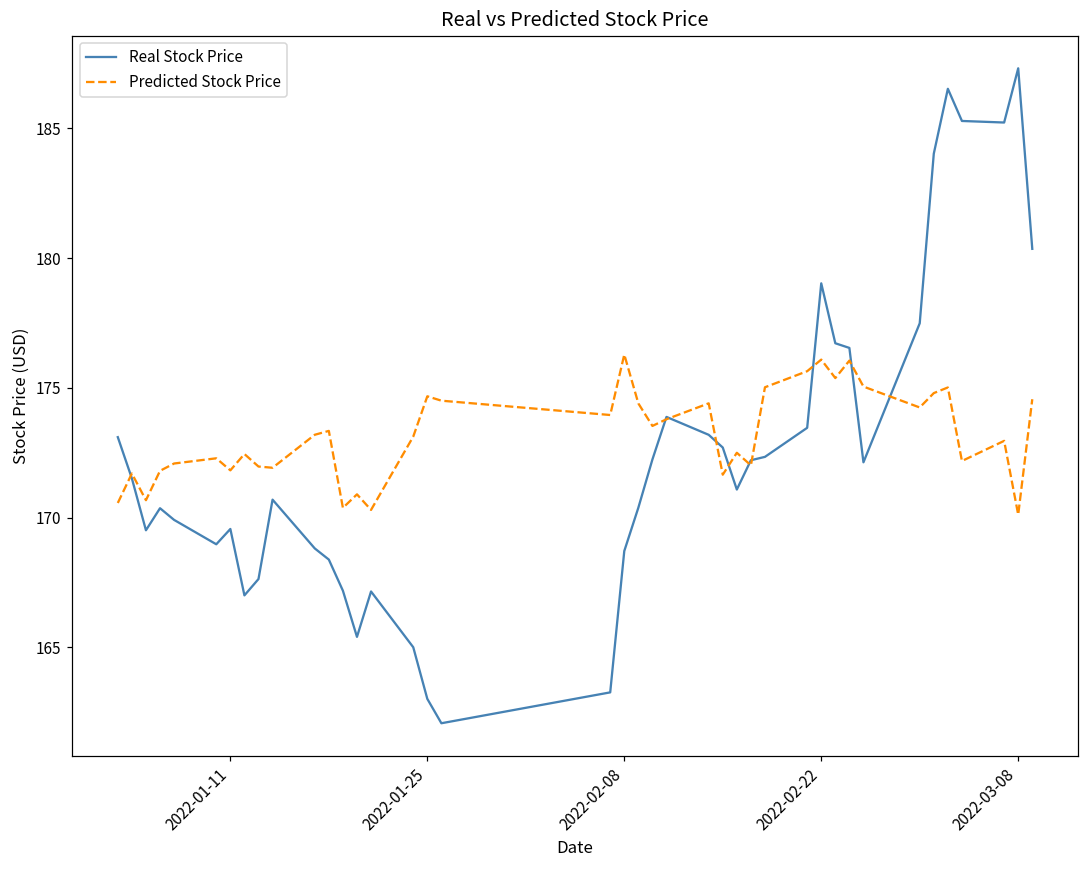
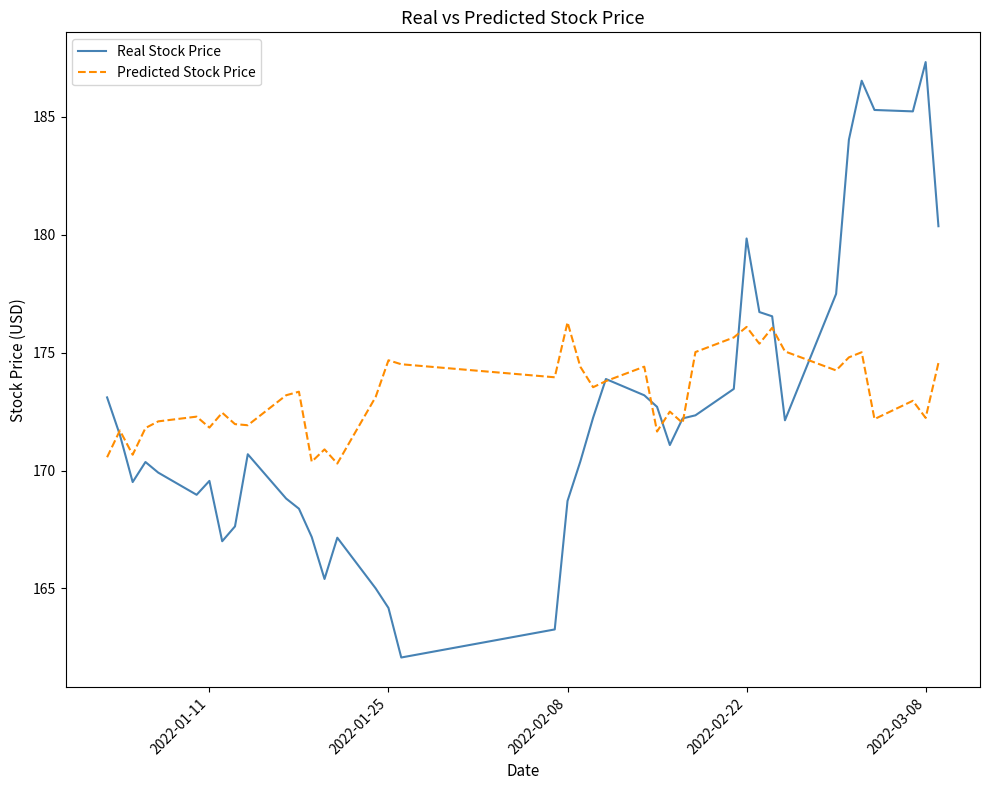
  {
    "Real Stock Price": {
      "2022-01-11": 169.6,
-     "2022-01-25": 163.0,
+     "2022-01-25": 164.2,
      "2022-02-08": 168.7,
-     "2022-02-22": 179.0,
+     "2022-02-22": 179.8,
      "2022-03-08": 187.3
    },
    "Predicted Stock Price": {
      "2022-01-11": 171.8,
      "2022-01-25": 174.7,
      "2022-02-08": 176.3,
      "2022-02-22": 176.1,
-     "2022-03-08": 170.1
+     "2022-03-08": 172.2
    }
  }
